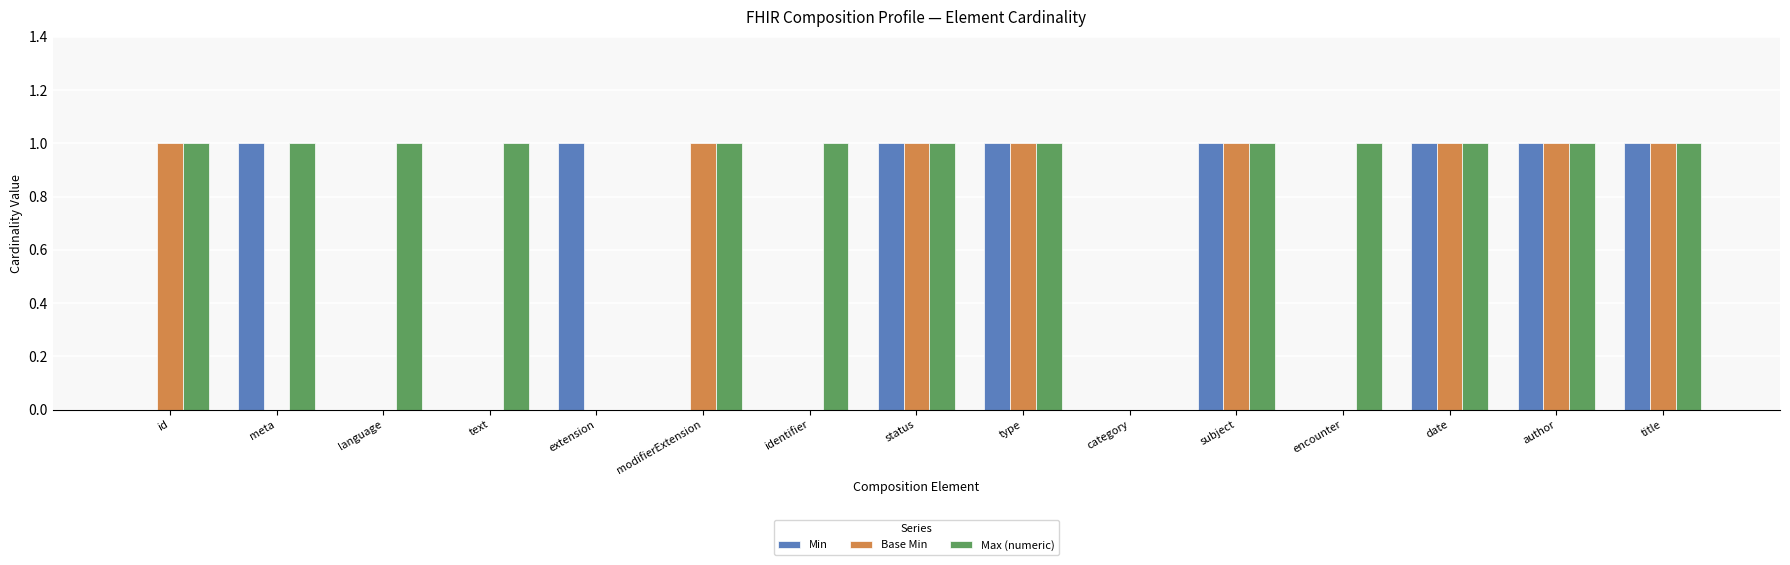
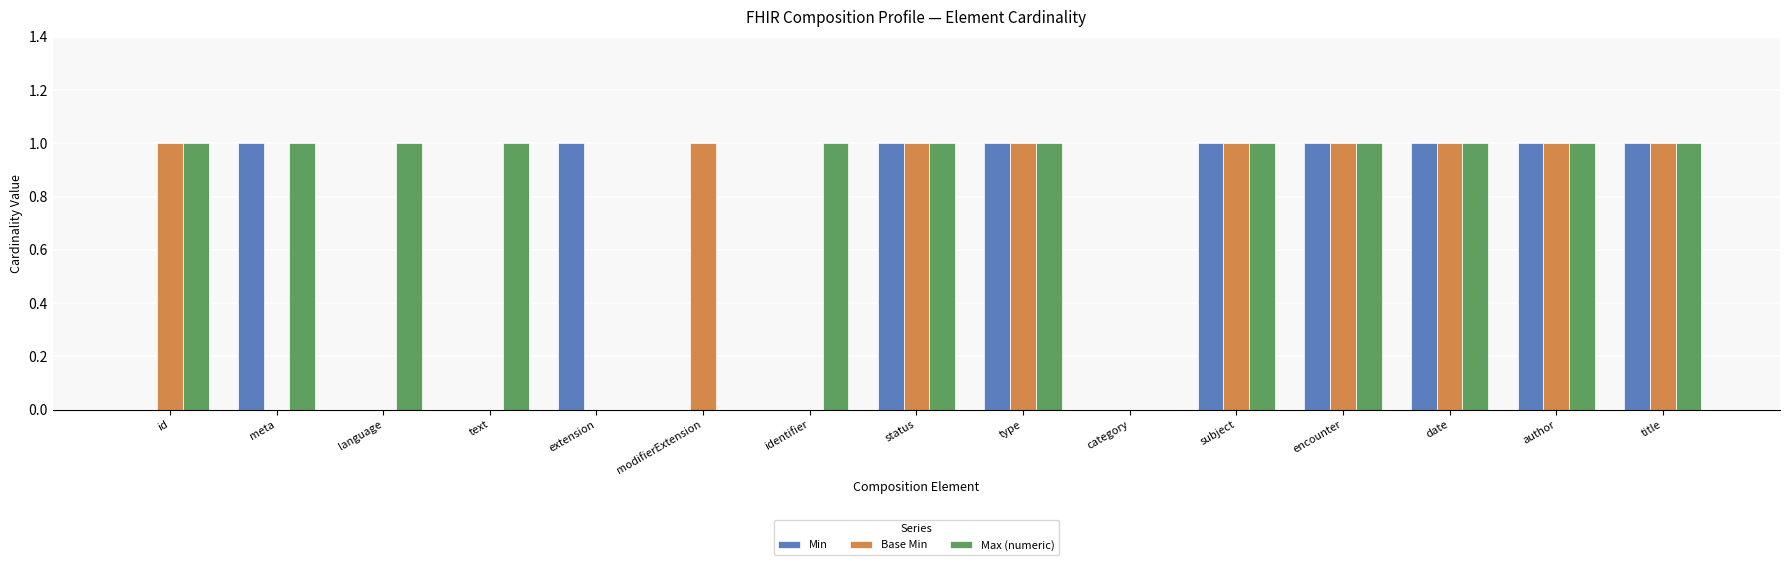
  {
    "Min": {
      "id": 0,
      "meta": 1,
      "language": 0,
      "text": 0,
      "extension": 1,
      "modifierExtension": 0,
      "identifier": 0,
      "status": 1,
      "type": 1,
      "category": 0,
      "subject": 1,
-     "encounter": 0,
+     "encounter": 1,
      "date": 1,
      "author": 1,
      "title": 1
    },
    "Base Min": {
      "id": 1,
      "meta": 0,
      "language": 0,
      "text": 0,
      "extension": 0,
      "modifierExtension": 1,
      "identifier": 0,
      "status": 1,
      "type": 1,
      "category": 0,
      "subject": 1,
-     "encounter": 0,
+     "encounter": 1,
      "date": 1,
      "author": 1,
      "title": 1
    },
    "Max (numeric)": {
      "id": 1,
      "meta": 1,
      "language": 1,
      "text": 1,
      "extension": 0,
-     "modifierExtension": 1,
+     "modifierExtension": 0,
      "identifier": 1,
      "status": 1,
      "type": 1,
      "category": 0,
      "subject": 1,
      "encounter": 1,
      "date": 1,
      "author": 1,
      "title": 1
    }
  }
